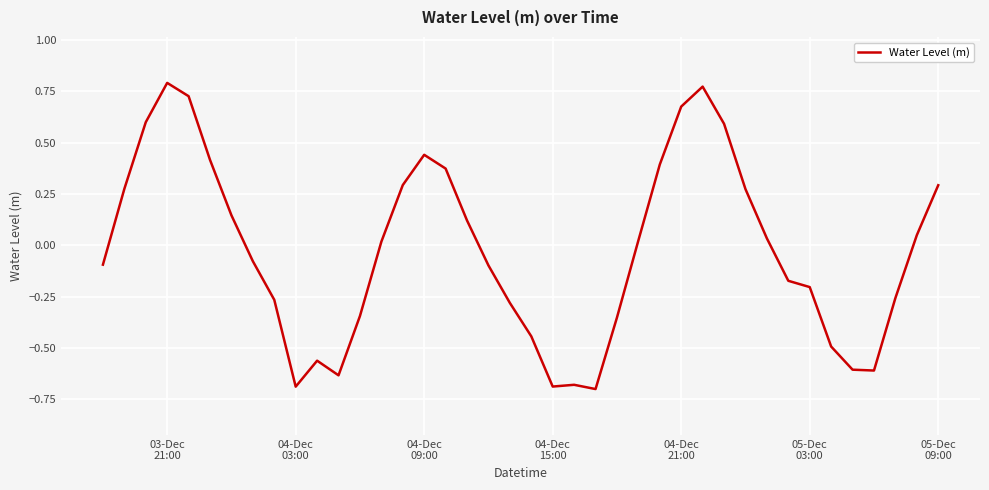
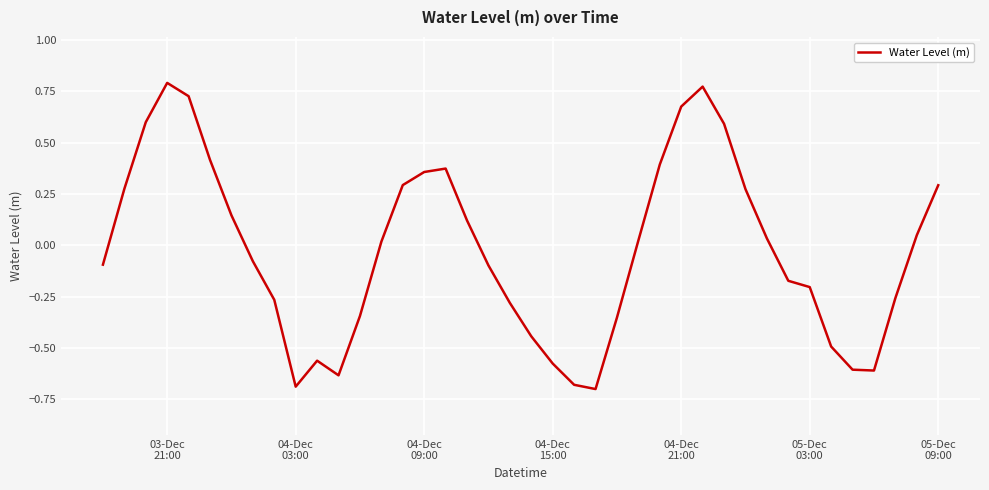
  {
    "03-Dec 21:00": 0.79,
    "04-Dec 03:00": -0.69,
-   "04-Dec 09:00": 0.44,
-   "04-Dec 15:00": -0.69,
+   "04-Dec 09:00": 0.36,
+   "04-Dec 15:00": -0.58,
    "04-Dec 21:00": 0.68,
    "05-Dec 03:00": -0.20,
    "05-Dec 09:00": 0.29
  }
